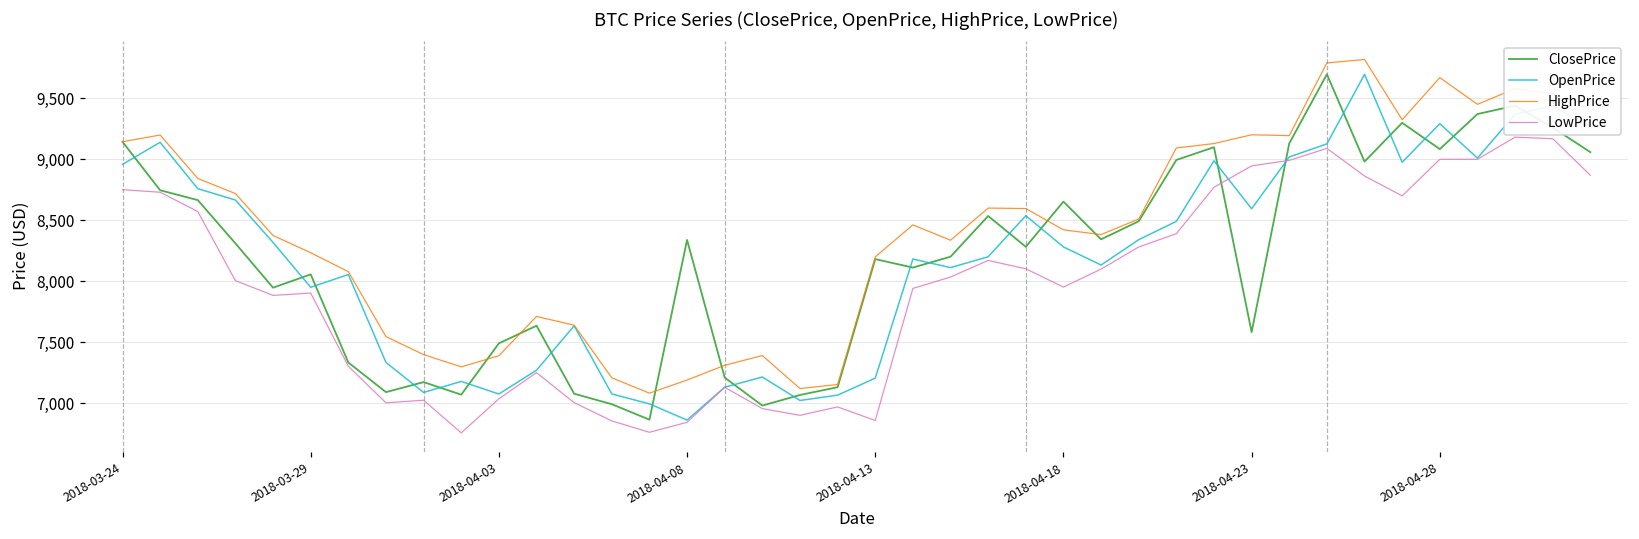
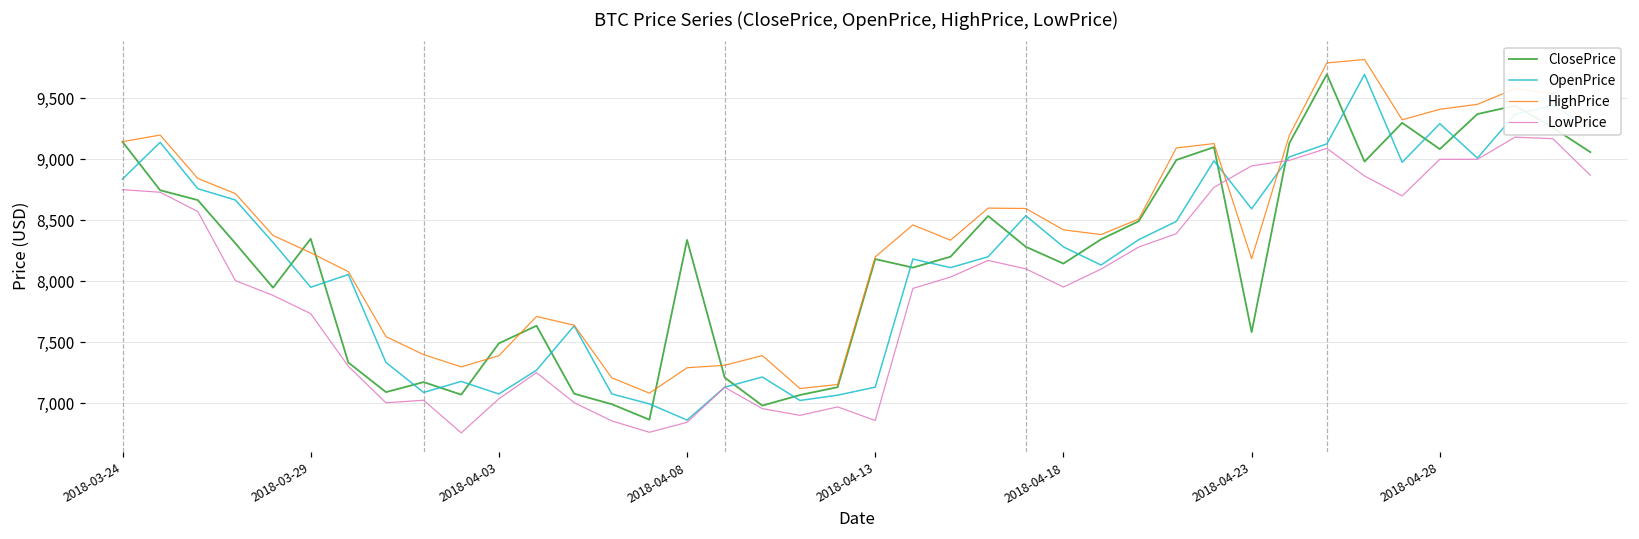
  {
    "ClosePrice": {
-     "2018-03-29": "8,060",
+     "2018-03-29": "8,350",
      "2018-04-03": "7,490",
      "2018-04-08": "8,340",
-     "2018-04-18": "8,650",
+     "2018-04-18": "8,150",
      "2018-04-23": "7,580",
      "2018-04-28": "9,080"
    },
    "OpenPrice": {
-     "2018-03-24": "8,960",
+     "2018-03-24": "8,840",
      "2018-03-29": "7,950",
      "2018-04-03": "7,080",
-     "2018-04-13": "7,210",
+     "2018-04-13": "7,130",
      "2018-04-18": "8,280",
      "2018-04-23": "8,590",
      "2018-04-28": "9,290"
    },
    "HighPrice": {
      "2018-03-29": "8,230",
      "2018-04-03": "7,390",
-     "2018-04-08": "7,190",
+     "2018-04-08": "7,290",
      "2018-04-18": "8,420",
-     "2018-04-23": "9,200",
-     "2018-04-28": "9,670"
+     "2018-04-23": "8,190",
+     "2018-04-28": "9,410"
    },
    "LowPrice": {
      "2018-03-24": "8,750",
-     "2018-03-29": "7,900",
+     "2018-03-29": "7,730",
      "2018-04-03": "7,040",
      "2018-04-13": "6,860",
      "2018-04-18": "7,950",
      "2018-04-23": "8,950",
      "2018-04-28": "9,000"
    }
  }
